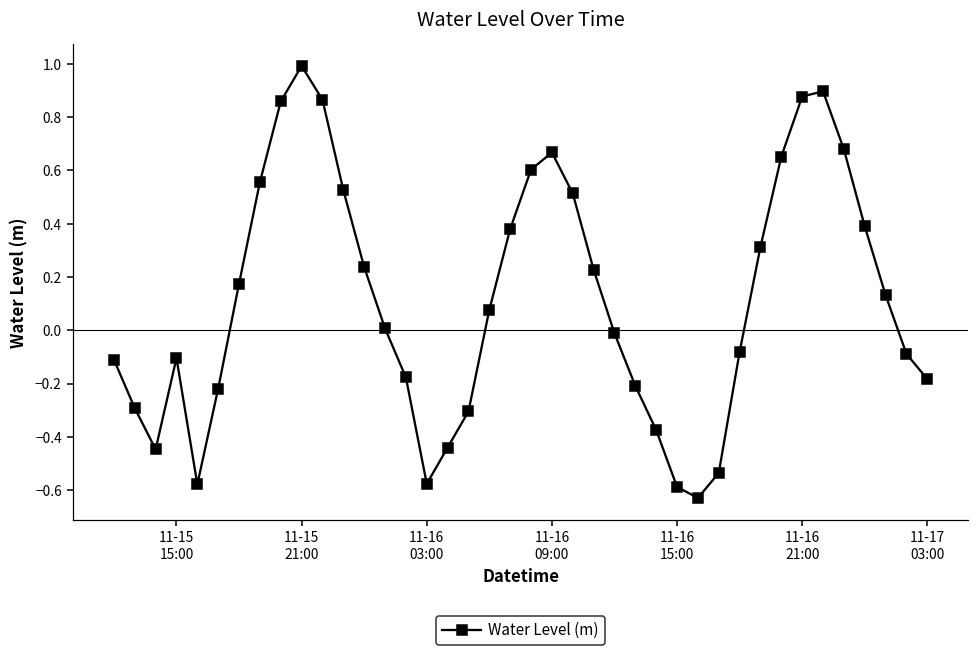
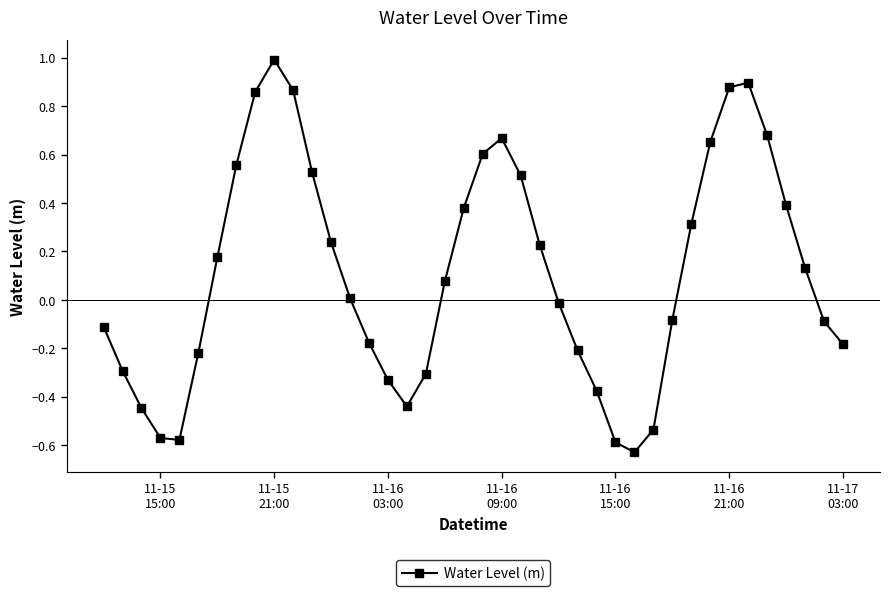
  {
-   "11-15 15:00": -0.10,
+   "11-15 15:00": -0.57,
    "11-15 21:00": 0.99,
-   "11-16 03:00": -0.58,
+   "11-16 03:00": -0.33,
    "11-16 09:00": 0.67,
    "11-16 15:00": -0.59,
    "11-16 21:00": 0.88,
    "11-17 03:00": -0.18
  }
